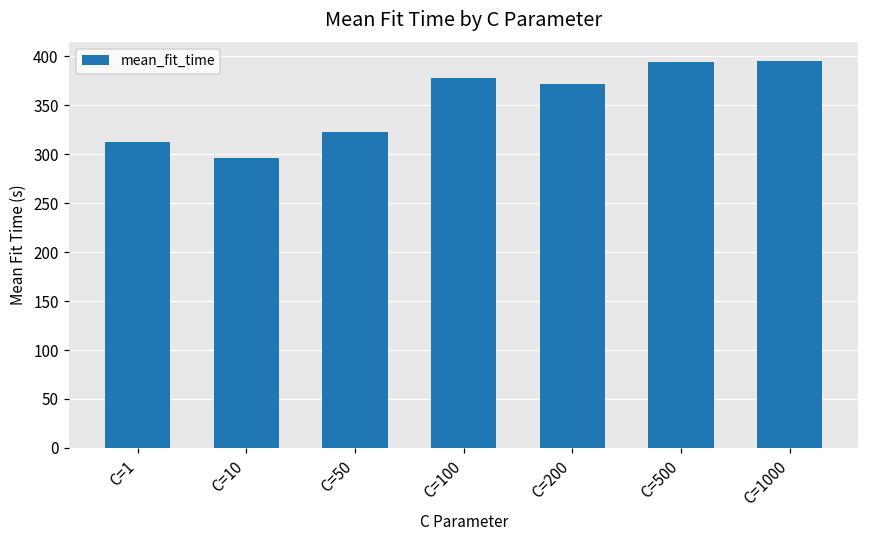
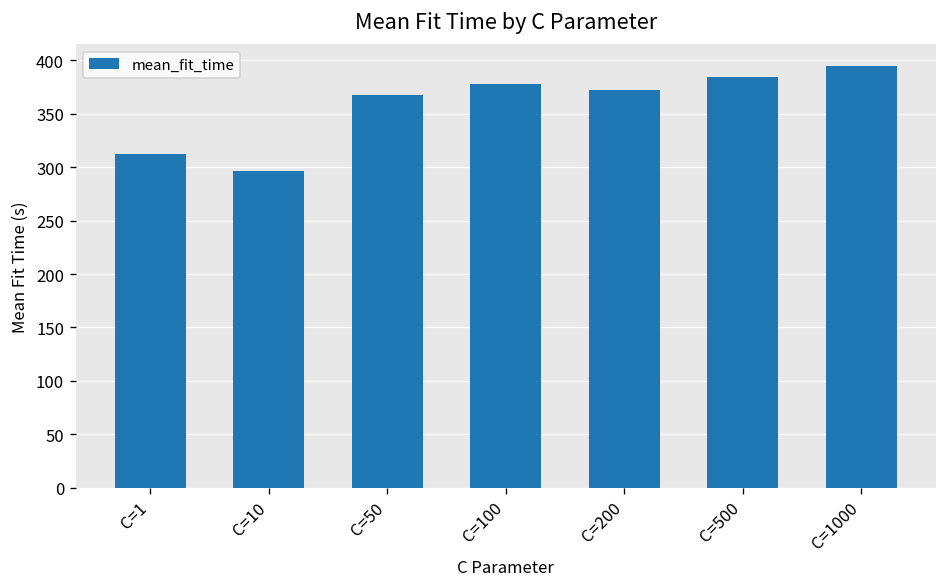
  {
    "C=1": 310,
    "C=10": 300,
-   "C=50": 320,
+   "C=50": 370,
    "C=100": 380,
    "C=200": 370,
-   "C=500": 390,
+   "C=500": 380,
    "C=1000": 400
  }
